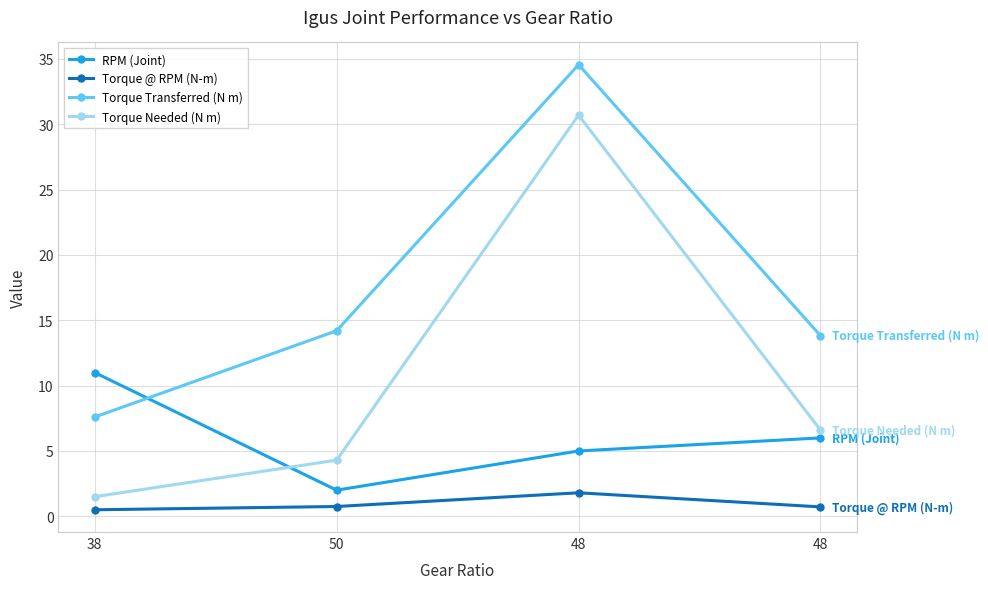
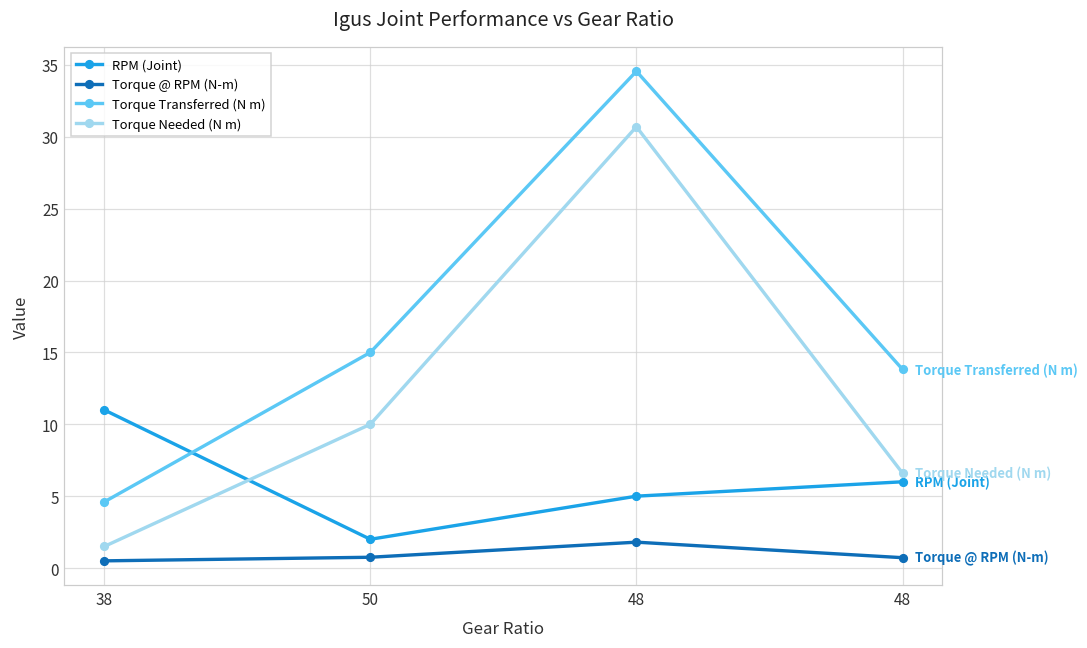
  {
    "RPM (Joint)": {
      "38": 11.0,
      "50": 2.0
    },
    "Torque @ RPM (N-m)": {
      "38": 0.5,
      "50": 0.8
    },
    "Torque Transferred (N m)": {
-     "38": 7.6,
-     "50": 14.2
+     "38": 4.6,
+     "50": 15.0
    },
    "Torque Needed (N m)": {
      "38": 1.5,
-     "50": 4.3
+     "50": 10.0
    }
  }
